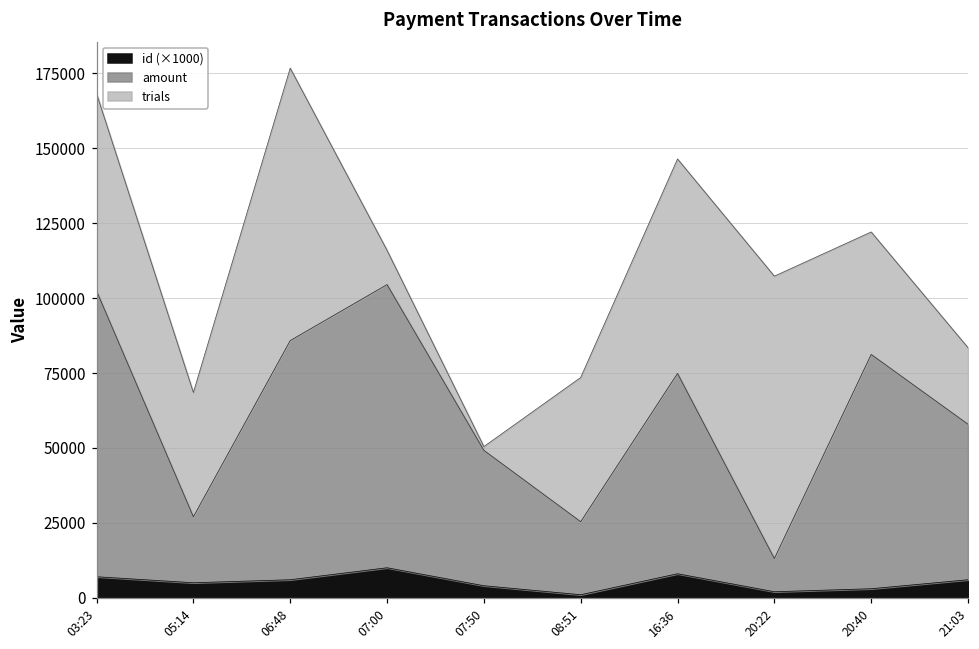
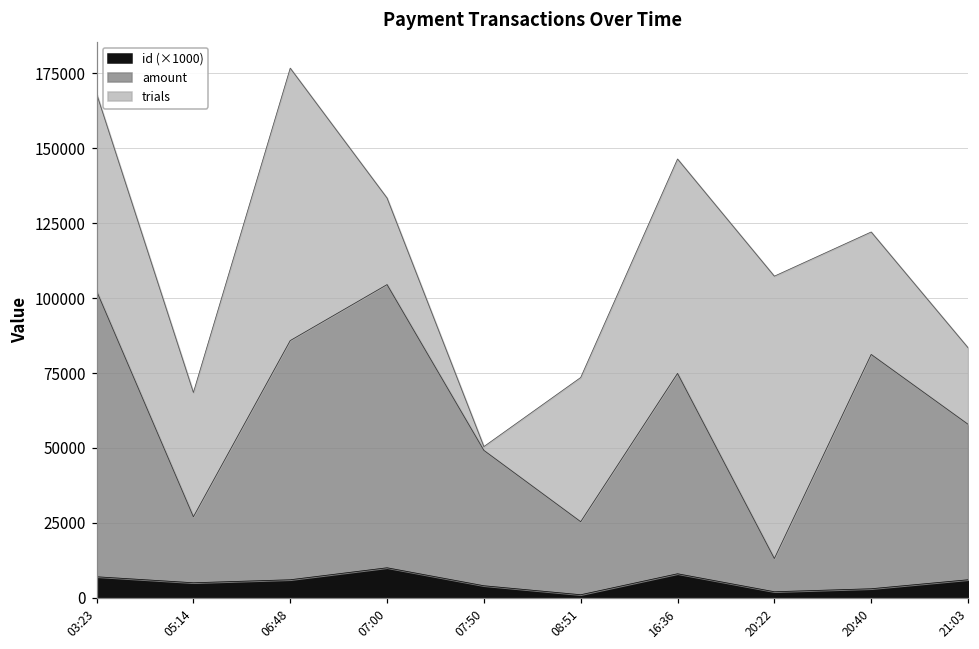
  {
    "id (×1000)": {
      "03:23": 7000,
      "05:14": 5000,
      "06:48": 6000,
      "07:00": 10000,
      "07:50": 4000,
      "08:51": 1000,
      "16:36": 8000,
      "20:22": 2000,
      "20:40": 3000,
      "21:03": 6000
    },
    "amount": {
      "03:23": 95000,
      "05:14": 22000,
      "06:48": 80000,
      "07:00": 95000,
      "07:50": 45000,
      "08:51": 24000,
      "16:36": 67000,
      "20:22": 11000,
      "20:40": 78000,
      "21:03": 52000
    },
    "trials": {
      "03:23": 66000,
      "05:14": 41000,
      "06:48": 91000,
-     "07:00": 11000,
+     "07:00": 29000,
      "07:50": 1000,
      "08:51": 48000,
      "16:36": 72000,
      "20:22": 94000,
      "20:40": 41000,
      "21:03": 26000
    }
  }
